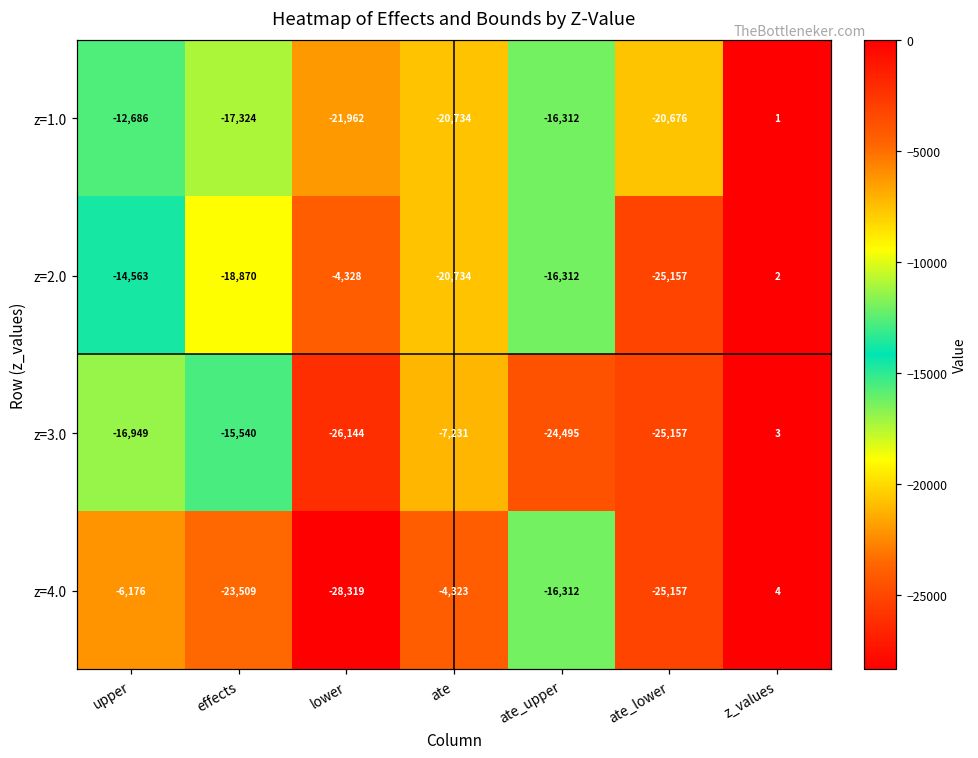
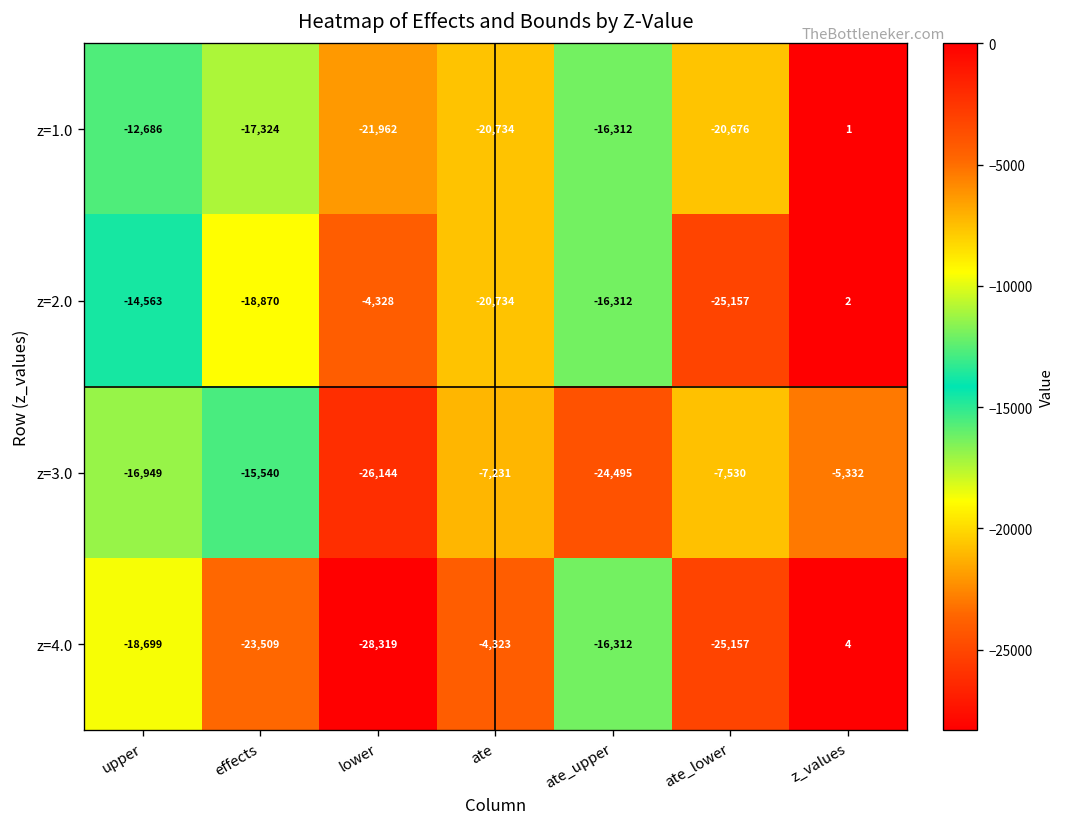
  {
    "z=1.0": {
      "upper": "-12,686",
      "effects": "-17,324",
      "lower": "-21,962",
      "ate": "-20,734",
      "ate_upper": "-16,312",
      "ate_lower": "-20,676",
      "z_values": "1"
    },
    "z=2.0": {
      "upper": "-14,563",
      "effects": "-18,870",
      "lower": "-4,328",
      "ate": "-20,734",
      "ate_upper": "-16,312",
      "ate_lower": "-25,157",
      "z_values": "2"
    },
    "z=3.0": {
      "upper": "-16,949",
      "effects": "-15,540",
      "lower": "-26,144",
      "ate": "-7,231",
      "ate_upper": "-24,495",
-     "ate_lower": "-25,157",
-     "z_values": "3"
+     "ate_lower": "-7,530",
+     "z_values": "-5,332"
    },
    "z=4.0": {
-     "upper": "-6,176",
+     "upper": "-18,699",
      "effects": "-23,509",
      "lower": "-28,319",
      "ate": "-4,323",
      "ate_upper": "-16,312",
      "ate_lower": "-25,157",
      "z_values": "4"
    }
  }
